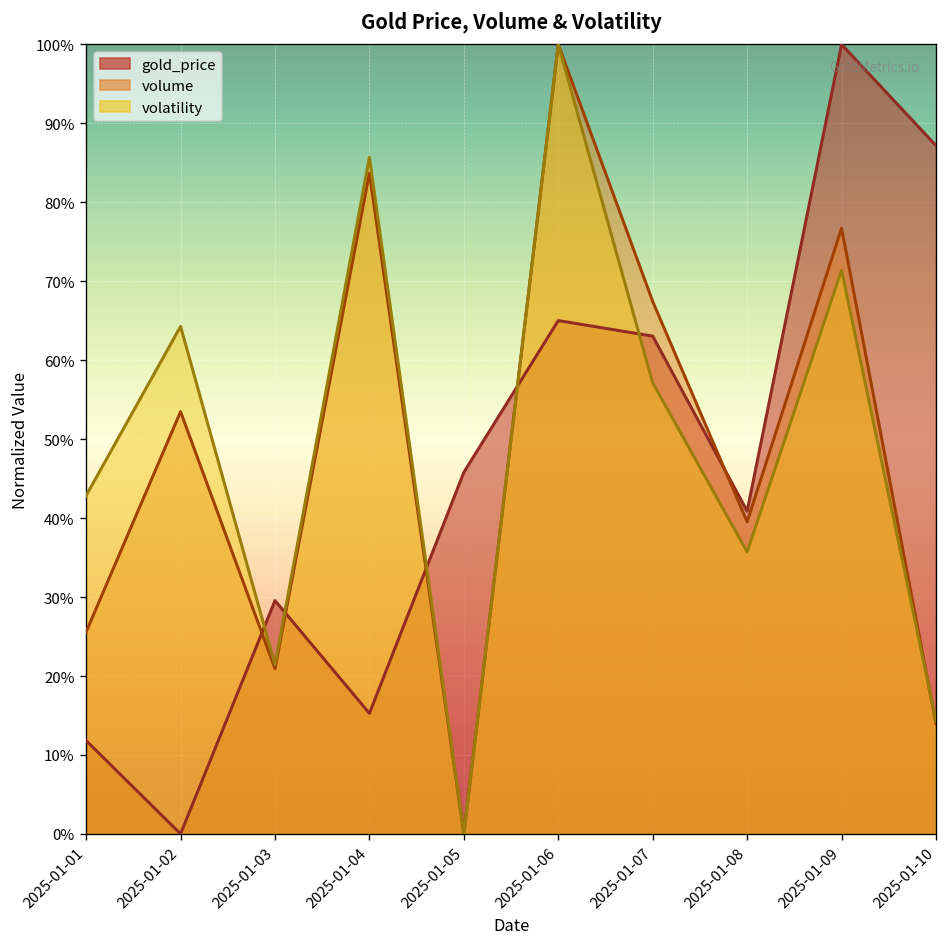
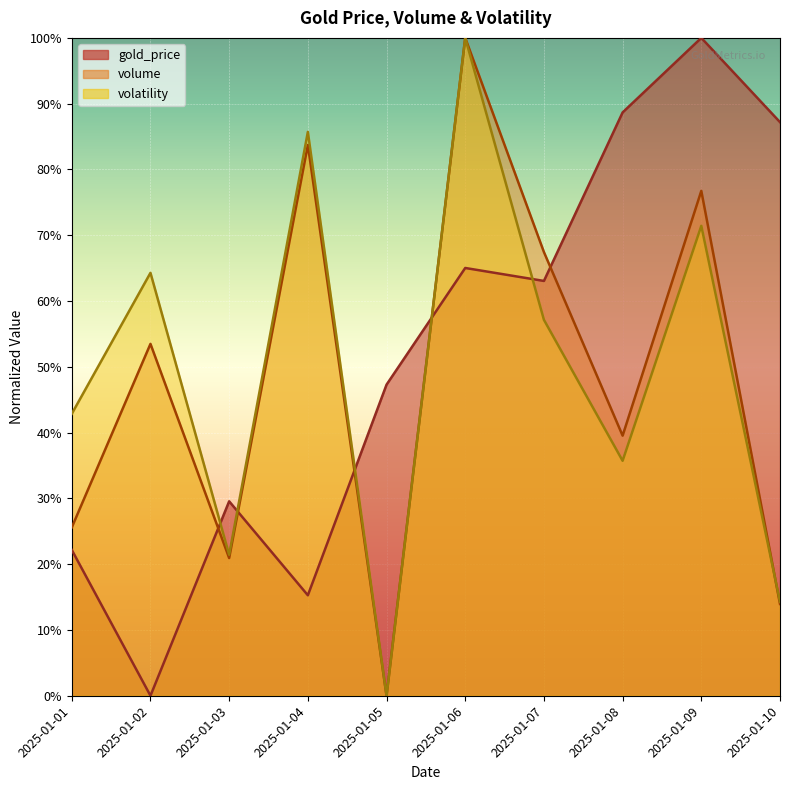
  {
    "gold_price": {
-     "2025-01-01": "12%",
+     "2025-01-01": "22%",
      "2025-01-02": "0%",
      "2025-01-03": "30%",
      "2025-01-04": "15%",
-     "2025-01-05": "46%",
+     "2025-01-05": "47%",
      "2025-01-06": "65%",
      "2025-01-07": "63%",
-     "2025-01-08": "41%",
+     "2025-01-08": "89%",
      "2025-01-09": "100%",
      "2025-01-10": "87%"
    }
  }
